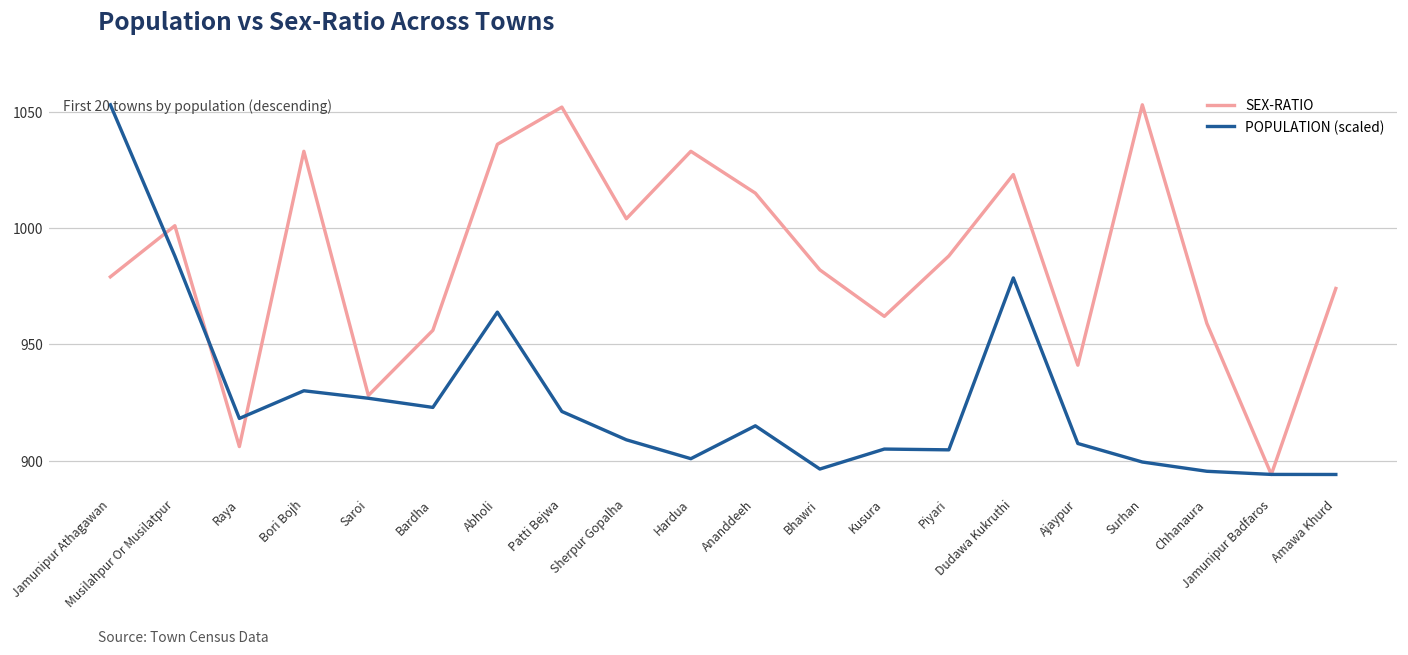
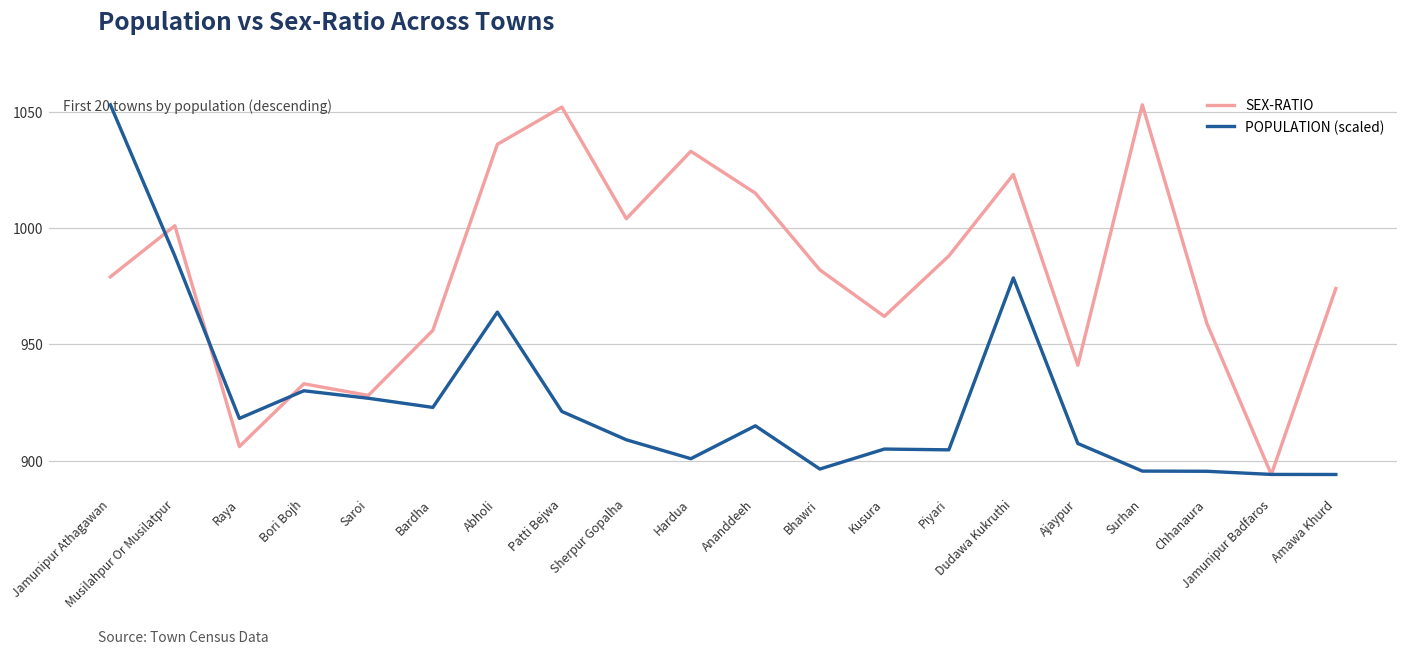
  {
    "SEX-RATIO": {
      "Jamunipur Athagawan": 979,
      "Musilahpur Or Musilatpur": 1001,
      "Raya": 906,
-     "Bori Bojh": 1033,
+     "Bori Bojh": 933,
      "Saroi": 928,
      "Bardha": 956,
      "Abholi": 1036,
      "Patti Bejwa": 1052,
      "Sherpur Gopalha": 1004,
      "Hardua": 1033,
      "Ananddeeh": 1015,
      "Bhawri": 982,
      "Kusura": 962,
      "Piyari": 988,
      "Dudawa Kukruthi": 1023,
      "Ajaypur": 941,
      "Surhan": 1053,
      "Chhanaura": 959,
      "Amawa Khurd": 974
    },
    "POPULATION (scaled)": {
      "Musilahpur Or Musilatpur": 988,
      "Raya": 918,
      "Bori Bojh": 930,
      "Saroi": 927,
      "Bardha": 923,
      "Abholi": 964,
      "Patti Bejwa": 921,
      "Sherpur Gopalha": 909,
      "Hardua": 901,
      "Ananddeeh": 915,
      "Bhawri": 896,
      "Kusura": 905,
      "Piyari": 905,
      "Dudawa Kukruthi": 979,
      "Ajaypur": 907,
-     "Surhan": 899,
+     "Surhan": 895,
      "Chhanaura": 895,
      "Amawa Khurd": 894
    }
  }
